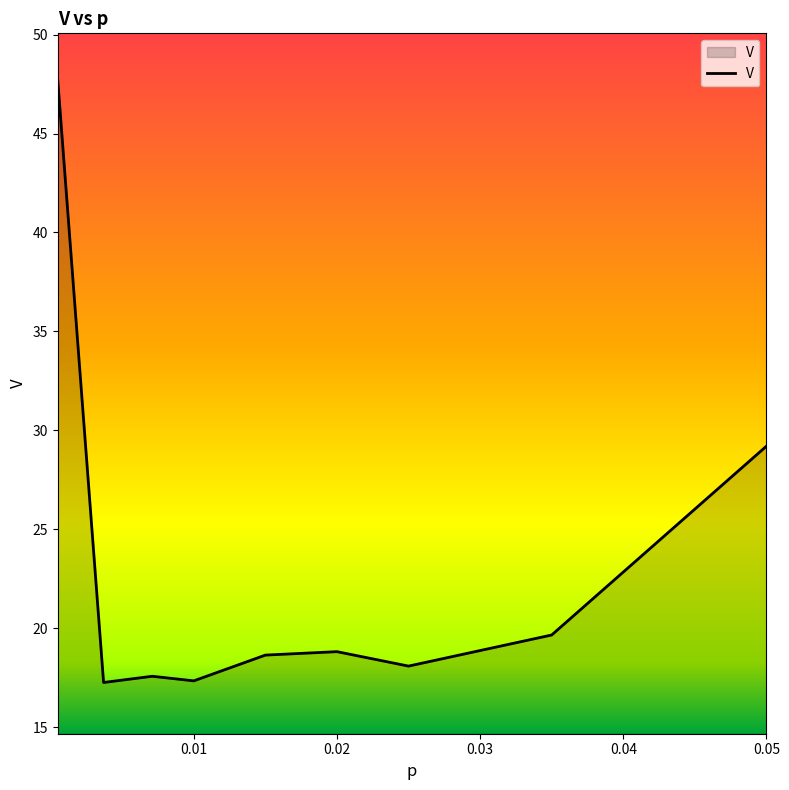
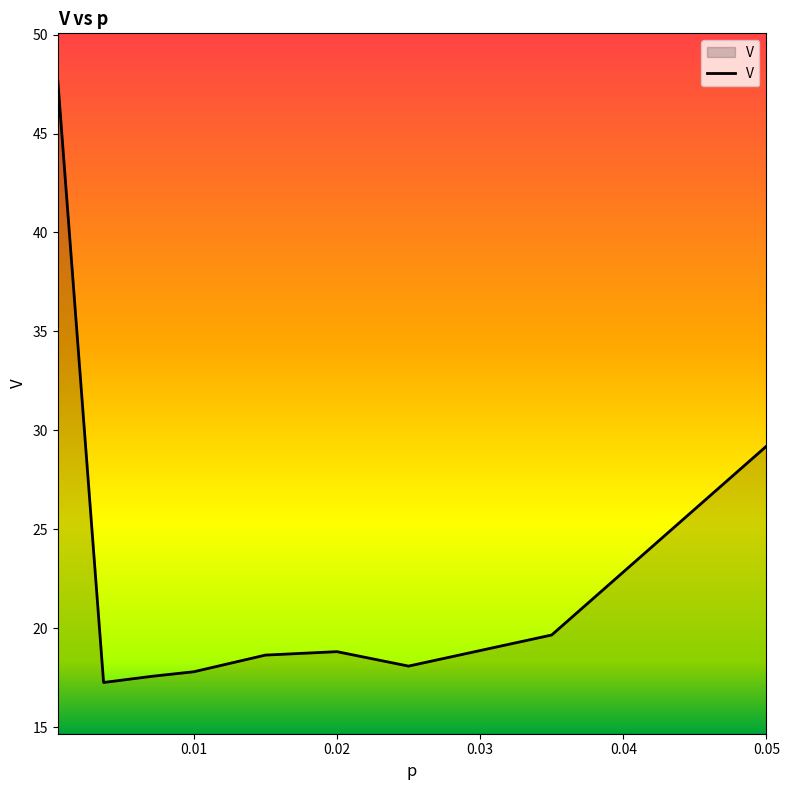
  {
-   "0.01": 17.3,
+   "0.01": 17.8,
    "0.02": 18.8,
    "0.05": 29.2
  }
